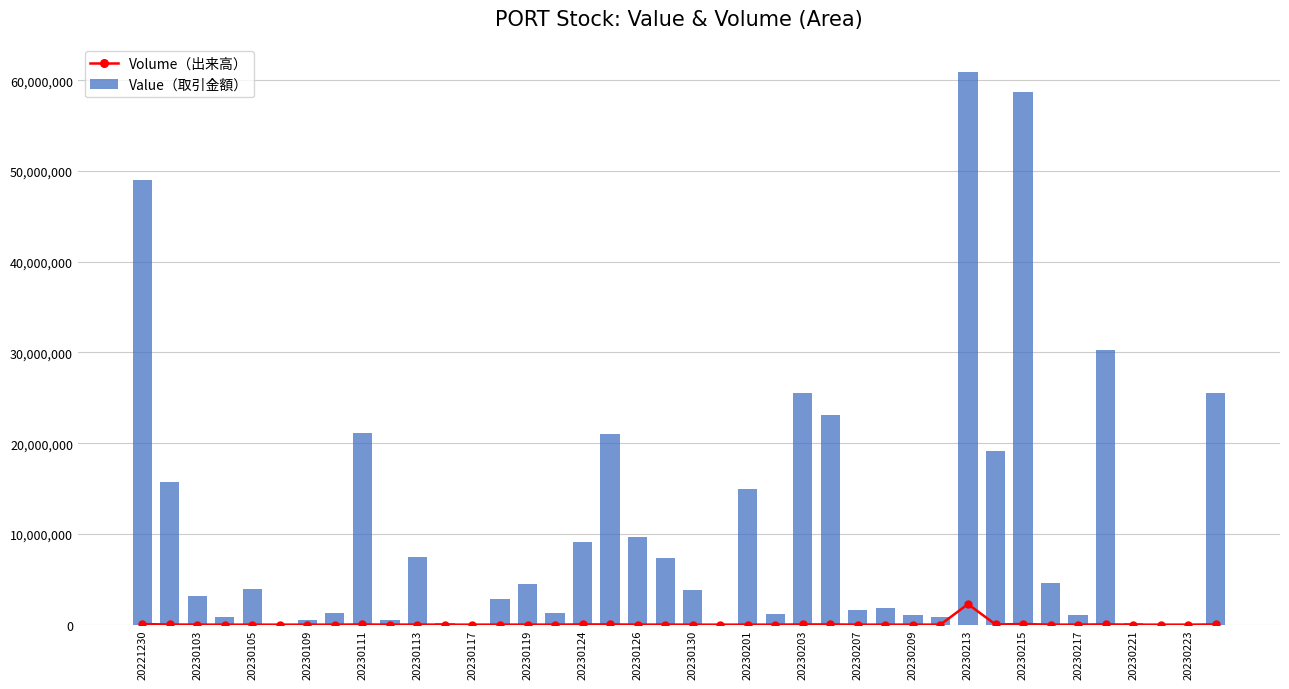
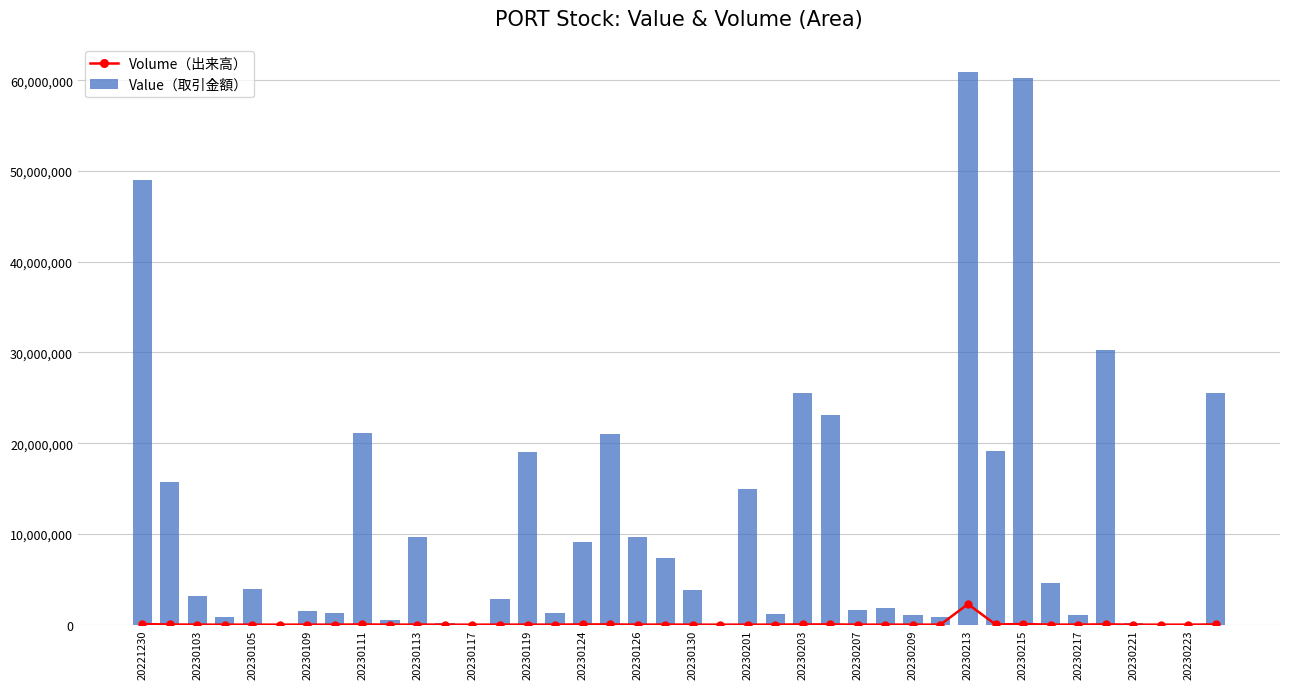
  {
    "Volume（出来高）": {
      "20221230": "0",
      "20230103": "0",
      "20230105": "0",
      "20230109": "0",
      "20230111": "0",
      "20230113": "0",
      "20230117": "0",
      "20230119": "0",
      "20230124": "0",
      "20230126": "0",
      "20230130": "0",
      "20230201": "0",
      "20230203": "0",
      "20230207": "0",
      "20230209": "0",
      "20230213": "2,000,000",
      "20230215": "0",
      "20230217": "0",
      "20230221": "0",
      "20230223": "0"
    },
    "Value（取引金額）": {
      "20221230": "49,000,000",
      "20230103": "3,000,000",
      "20230105": "4,000,000",
-     "20230109": "500,000",
+     "20230109": "1,500,000",
      "20230111": "21,000,000",
-     "20230113": "7,000,000",
+     "20230113": "10,000,000",
      "20230117": "0",
-     "20230119": "5,000,000",
+     "20230119": "19,000,000",
      "20230124": "9,000,000",
      "20230126": "10,000,000",
      "20230130": "4,000,000",
      "20230201": "15,000,000",
      "20230203": "25,000,000",
      "20230207": "2,000,000",
      "20230209": "1,000,000",
      "20230213": "61,000,000",
-     "20230215": "59,000,000",
+     "20230215": "60,000,000",
      "20230217": "1,000,000",
      "20230223": "0"
    }
  }
